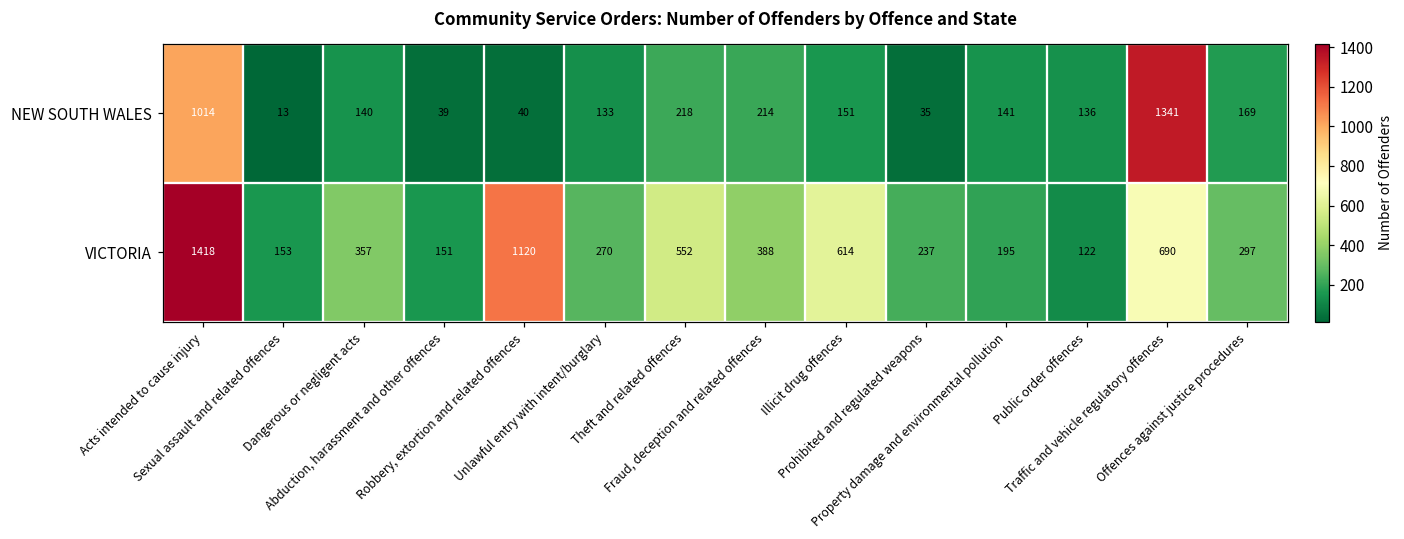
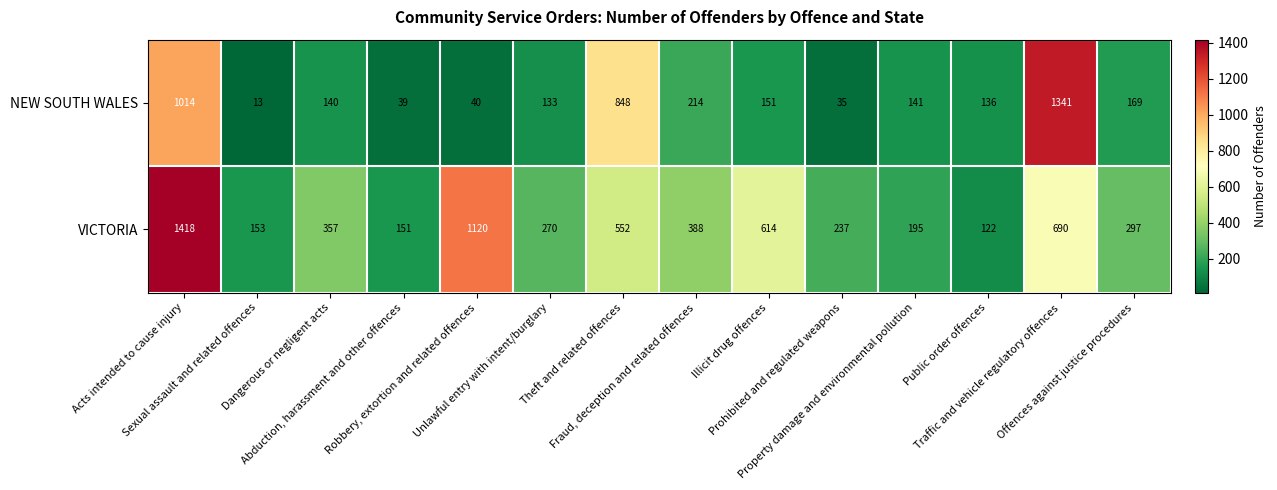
  {
    "NEW SOUTH WALES": {
      "Acts intended to cause injury": 1014,
      "Sexual assault and related offences": 13,
      "Dangerous or negligent acts": 140,
      "Abduction, harassment and other offences": 39,
      "Robbery, extortion and related offences": 40,
      "Unlawful entry with intent/burglary": 133,
-     "Theft and related offences": 218,
+     "Theft and related offences": 848,
      "Fraud, deception and related offences": 214,
      "Illicit drug offences": 151,
      "Prohibited and regulated weapons": 35,
      "Property damage and environmental pollution": 141,
      "Public order offences": 136,
      "Traffic and vehicle regulatory offences": 1341,
      "Offences against justice procedures": 169
    },
    "VICTORIA": {
      "Acts intended to cause injury": 1418,
      "Sexual assault and related offences": 153,
      "Dangerous or negligent acts": 357,
      "Abduction, harassment and other offences": 151,
      "Robbery, extortion and related offences": 1120,
      "Unlawful entry with intent/burglary": 270,
      "Theft and related offences": 552,
      "Fraud, deception and related offences": 388,
      "Illicit drug offences": 614,
      "Prohibited and regulated weapons": 237,
      "Property damage and environmental pollution": 195,
      "Public order offences": 122,
      "Traffic and vehicle regulatory offences": 690,
      "Offences against justice procedures": 297
    }
  }
